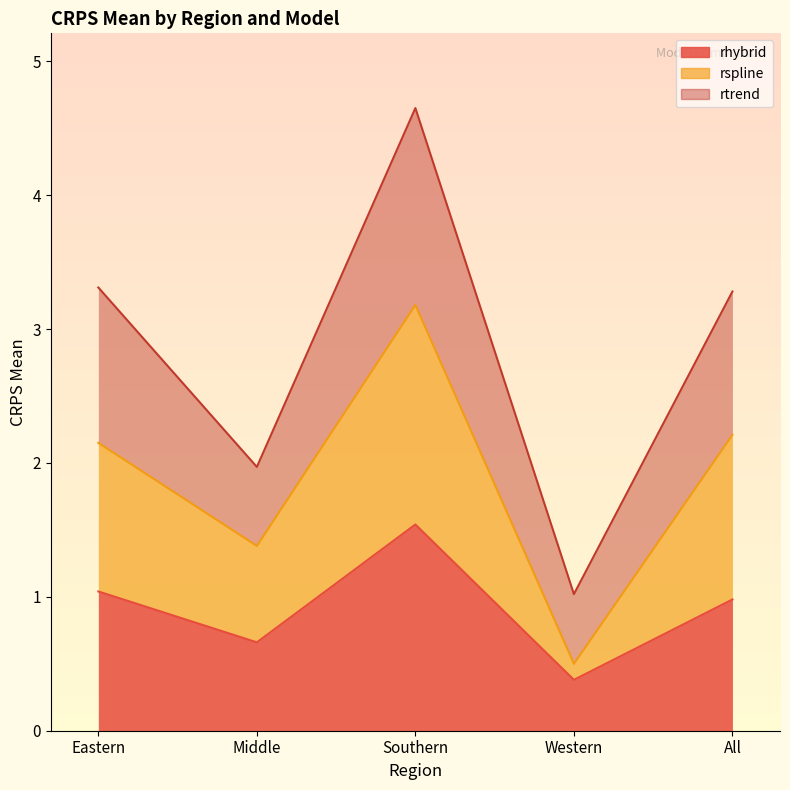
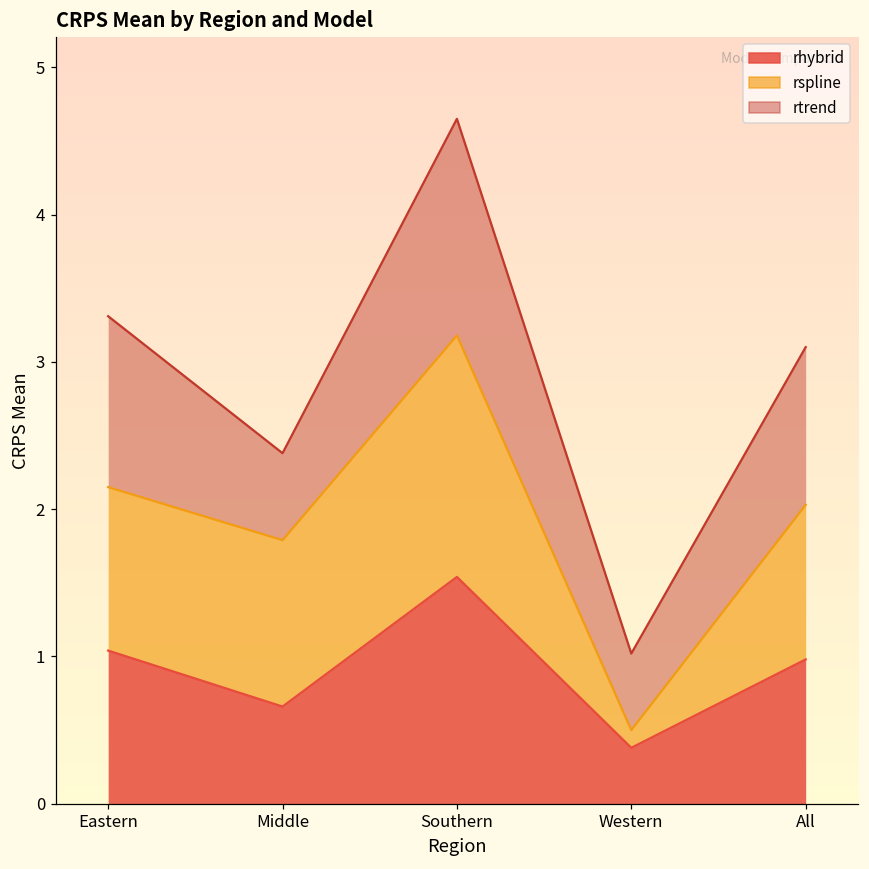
  {
    "rspline": {
      "Eastern": 1.11,
-     "Middle": 0.72,
+     "Middle": 1.13,
      "Southern": 1.64,
      "Western": 0.12,
-     "All": 1.23
+     "All": 1.05
    }
  }
